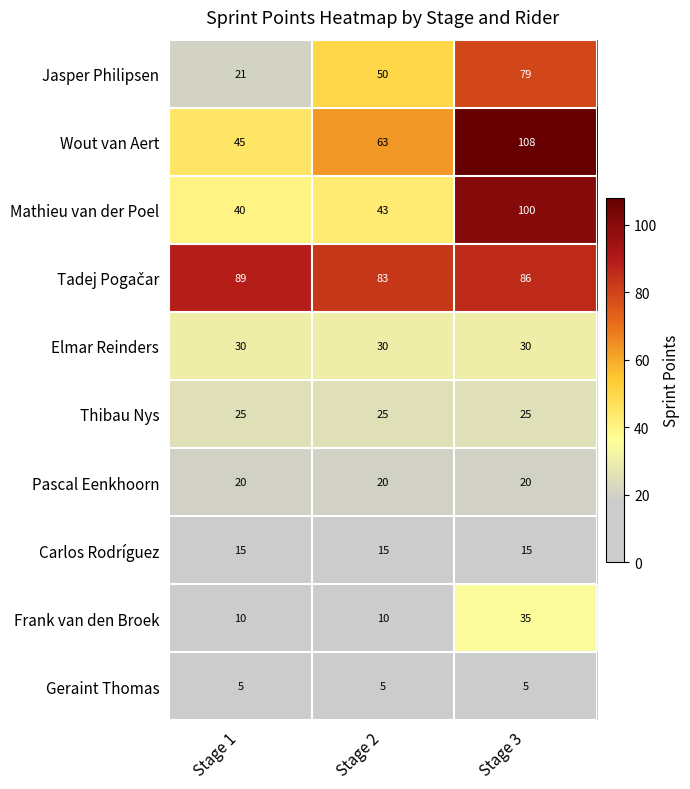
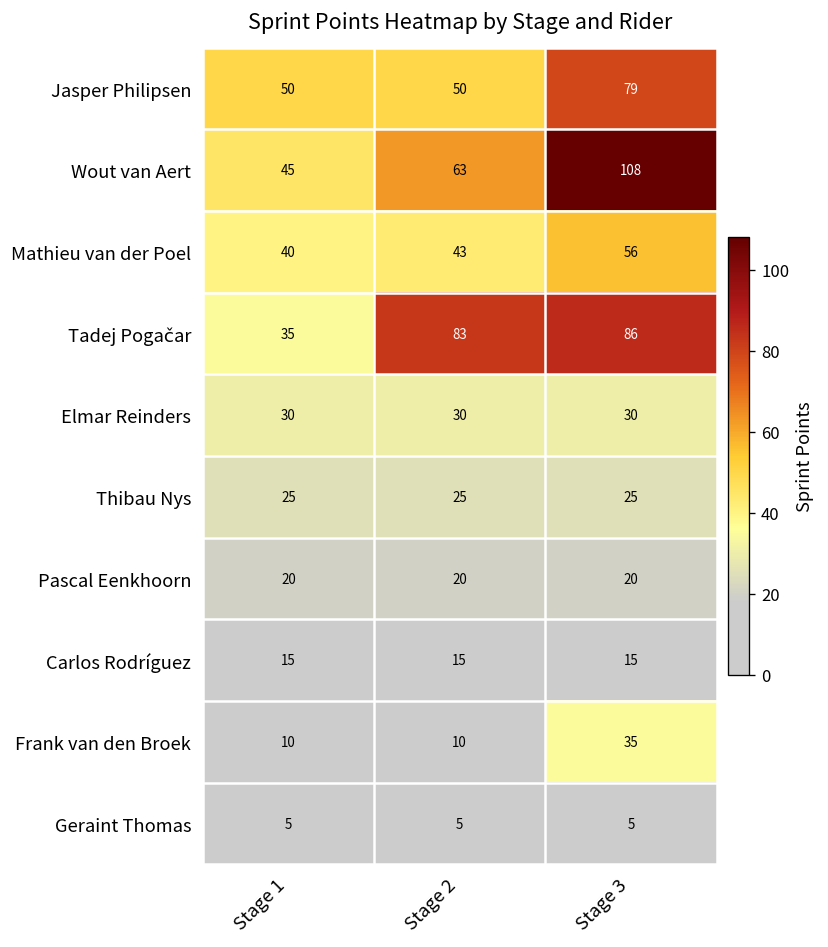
  {
    "Jasper Philipsen": {
-     "Stage 1": 21,
+     "Stage 1": 50,
      "Stage 2": 50,
      "Stage 3": 79
    },
    "Wout van Aert": {
      "Stage 1": 45,
      "Stage 2": 63,
      "Stage 3": 108
    },
    "Mathieu van der Poel": {
      "Stage 1": 40,
      "Stage 2": 43,
-     "Stage 3": 100
+     "Stage 3": 56
    },
    "Tadej Pogačar": {
-     "Stage 1": 89,
+     "Stage 1": 35,
      "Stage 2": 83,
      "Stage 3": 86
    },
    "Elmar Reinders": {
      "Stage 1": 30,
      "Stage 2": 30,
      "Stage 3": 30
    },
    "Thibau Nys": {
      "Stage 1": 25,
      "Stage 2": 25,
      "Stage 3": 25
    },
    "Pascal Eenkhoorn": {
      "Stage 1": 20,
      "Stage 2": 20,
      "Stage 3": 20
    },
    "Carlos Rodríguez": {
      "Stage 1": 15,
      "Stage 2": 15,
      "Stage 3": 15
    },
    "Frank van den Broek": {
      "Stage 1": 10,
      "Stage 2": 10,
      "Stage 3": 35
    },
    "Geraint Thomas": {
      "Stage 1": 5,
      "Stage 2": 5,
      "Stage 3": 5
    }
  }
